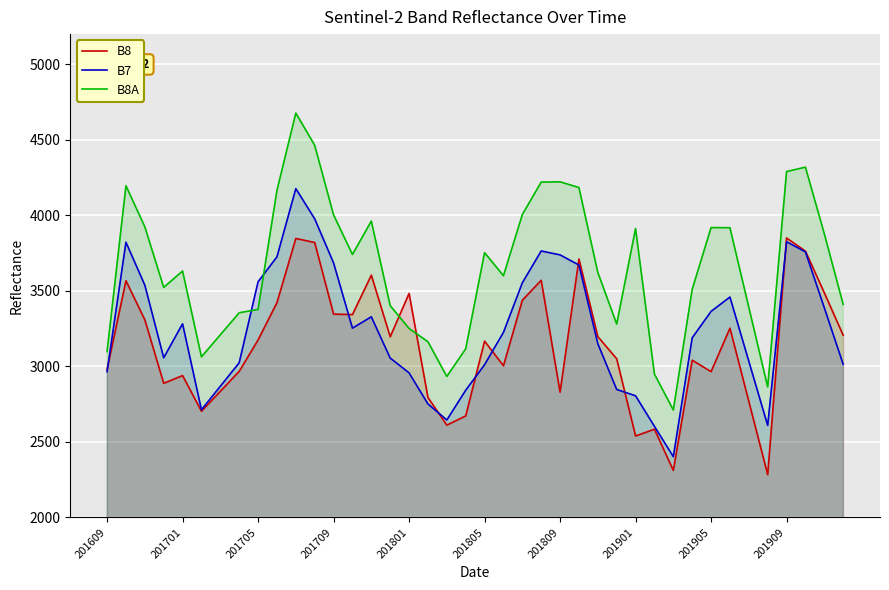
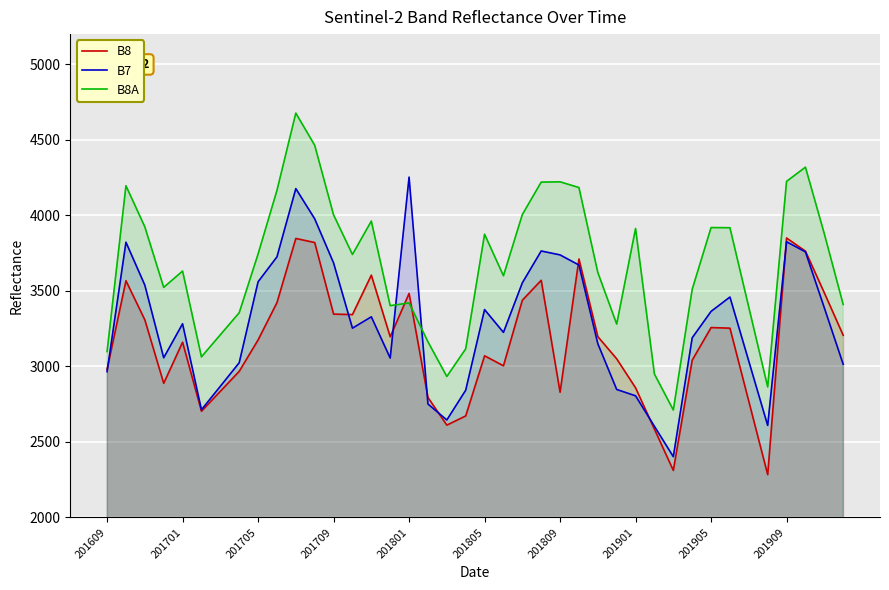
  {
    "B8": {
-     "201701": 2940,
+     "201701": 3160,
      "201705": 3180,
      "201709": 3350,
      "201801": 3480,
-     "201805": 3170,
+     "201805": 3070,
      "201809": 2830,
-     "201901": 2540,
-     "201905": 2970,
+     "201901": 2860,
+     "201905": 3260,
      "201909": 3850
    },
    "B7": {
      "201701": 3280,
      "201705": 3560,
      "201709": 3690,
-     "201801": 2960,
-     "201805": 3010,
+     "201801": 4250,
+     "201805": 3380,
      "201809": 3740,
      "201901": 2810,
      "201905": 3360,
      "201909": 3830
    },
    "B8A": {
      "201609": 3100,
      "201701": 3630,
-     "201705": 3380,
+     "201705": 3740,
      "201709": 4000,
-     "201801": 3250,
-     "201805": 3750,
+     "201801": 3420,
+     "201805": 3880,
      "201809": 4220,
      "201901": 3910,
      "201905": 3920,
-     "201909": 4290
+     "201909": 4230
    }
  }
